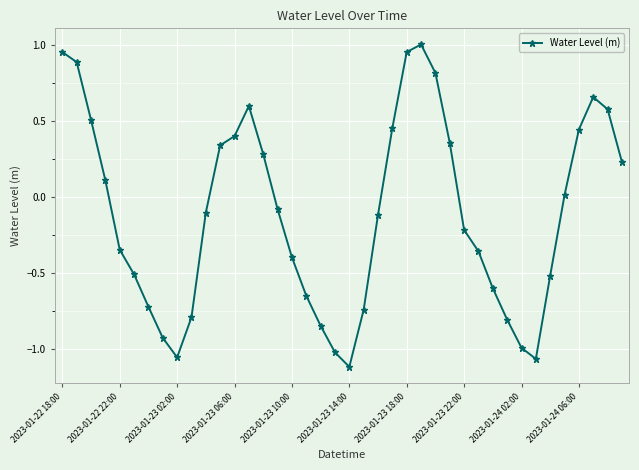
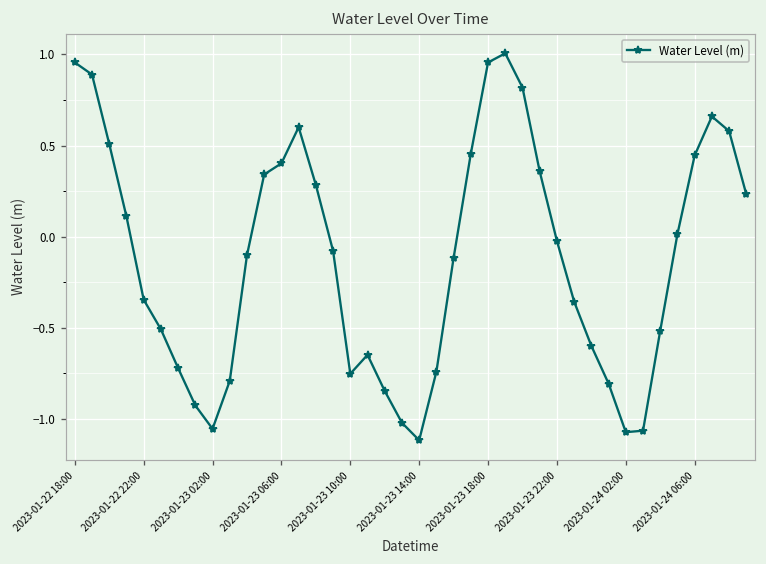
  {
    "2023-01-22 18:00": 0.96,
    "2023-01-22 22:00": -0.35,
    "2023-01-23 02:00": -1.06,
    "2023-01-23 06:00": 0.40,
-   "2023-01-23 10:00": -0.40,
+   "2023-01-23 10:00": -0.75,
    "2023-01-23 14:00": -1.12,
    "2023-01-23 18:00": 0.96,
-   "2023-01-23 22:00": -0.22,
-   "2023-01-24 02:00": -0.99,
+   "2023-01-23 22:00": -0.02,
+   "2023-01-24 02:00": -1.07,
    "2023-01-24 06:00": 0.45
  }
